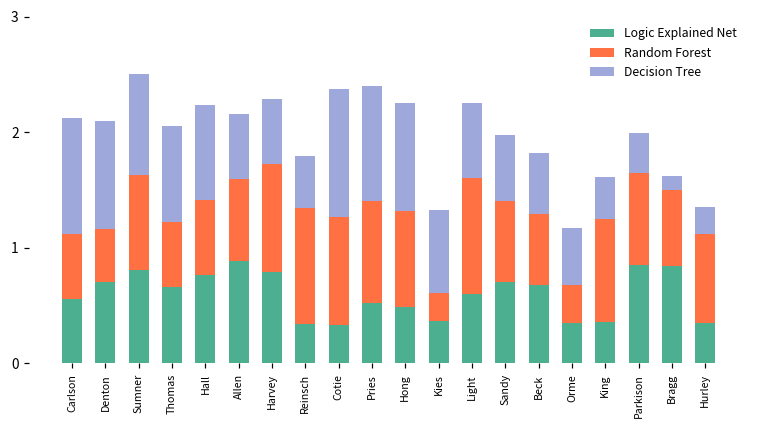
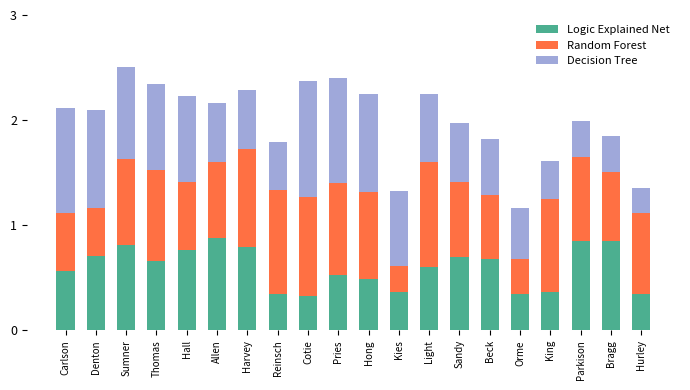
  {
    "Logic Explained Net": {
      "Carlson": 0.56,
      "Denton": 0.71,
      "Sumner": 0.81,
      "Thomas": 0.66,
      "Hall": 0.77,
      "Allen": 0.88,
      "Harvey": 0.79,
      "Reinsch": 0.34,
      "Cotie": 0.33,
      "Pries": 0.53,
      "Hong": 0.49,
      "Kies": 0.37,
      "Light": 0.60,
      "Sandy": 0.70,
      "Beck": 0.68,
      "Orme": 0.35,
      "King": 0.36,
      "Parkison": 0.85,
      "Bragg": 0.85,
      "Hurley": 0.35
    },
    "Random Forest": {
      "Carlson": 0.56,
      "Denton": 0.45,
      "Sumner": 0.82,
-     "Thomas": 0.57,
+     "Thomas": 0.87,
      "Hall": 0.65,
      "Allen": 0.72,
      "Harvey": 0.93,
      "Reinsch": 1.00,
      "Cotie": 0.94,
      "Pries": 0.88,
      "Hong": 0.82,
      "Kies": 0.24,
      "Light": 1.00,
      "Sandy": 0.71,
      "Beck": 0.61,
      "Orme": 0.33,
      "King": 0.88,
      "Parkison": 0.79,
      "Bragg": 0.66,
      "Hurley": 0.77
    },
    "Decision Tree": {
      "Carlson": 1.00,
      "Denton": 0.94,
      "Sumner": 0.88,
      "Thomas": 0.82,
      "Hall": 0.82,
      "Allen": 0.56,
      "Harvey": 0.56,
      "Reinsch": 0.45,
      "Cotie": 1.10,
      "Pries": 1.00,
      "Hong": 0.93,
      "Kies": 0.72,
      "Light": 0.65,
      "Sandy": 0.57,
      "Beck": 0.53,
      "Orme": 0.49,
      "King": 0.37,
      "Parkison": 0.35,
-     "Bragg": 0.12,
+     "Bragg": 0.34,
      "Hurley": 0.24
    }
  }
